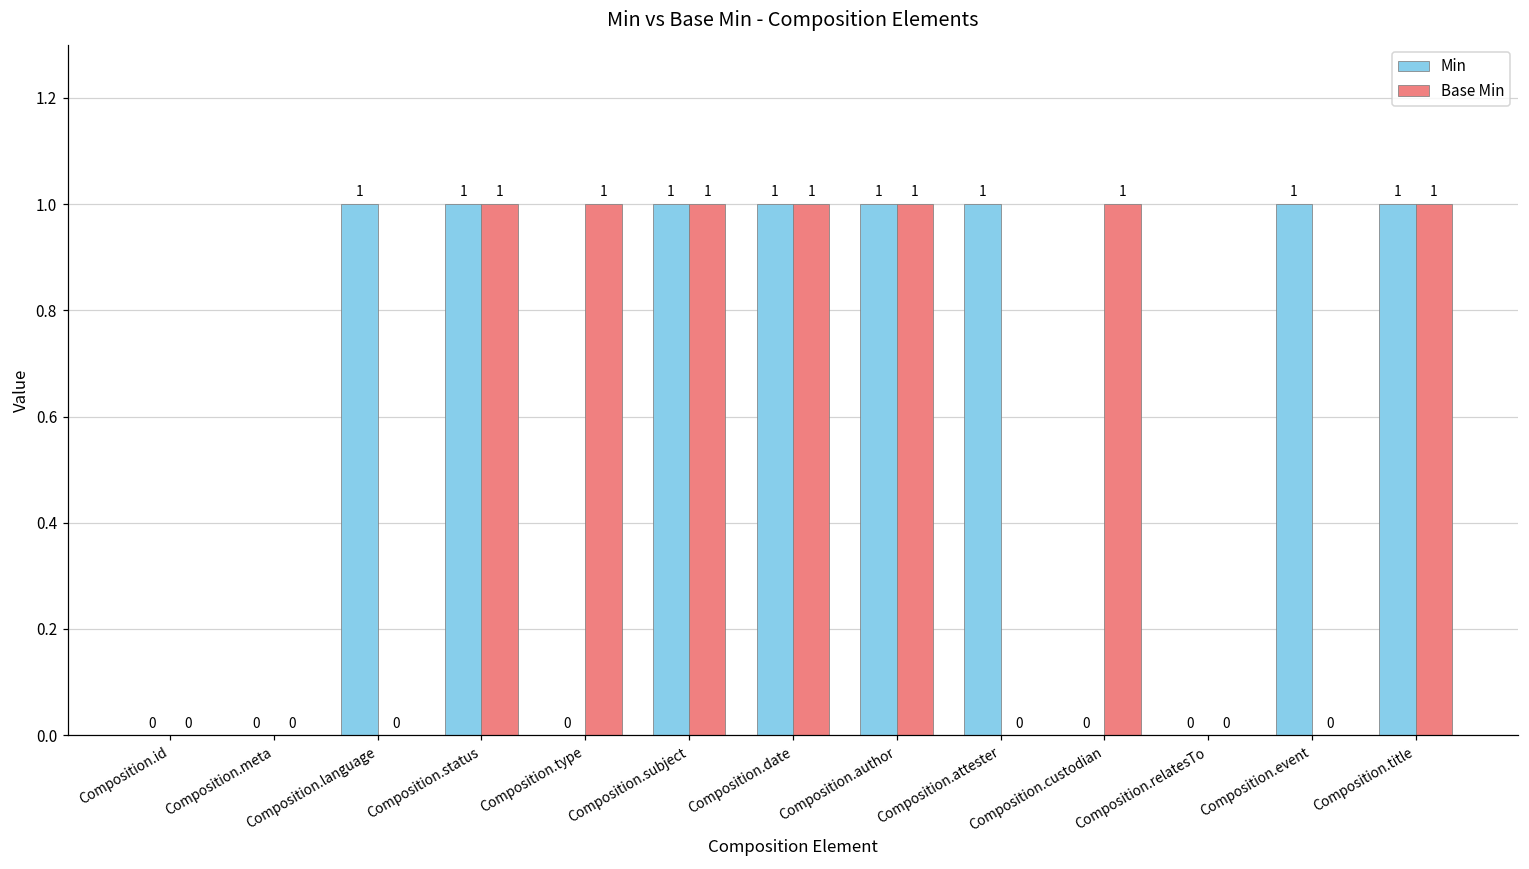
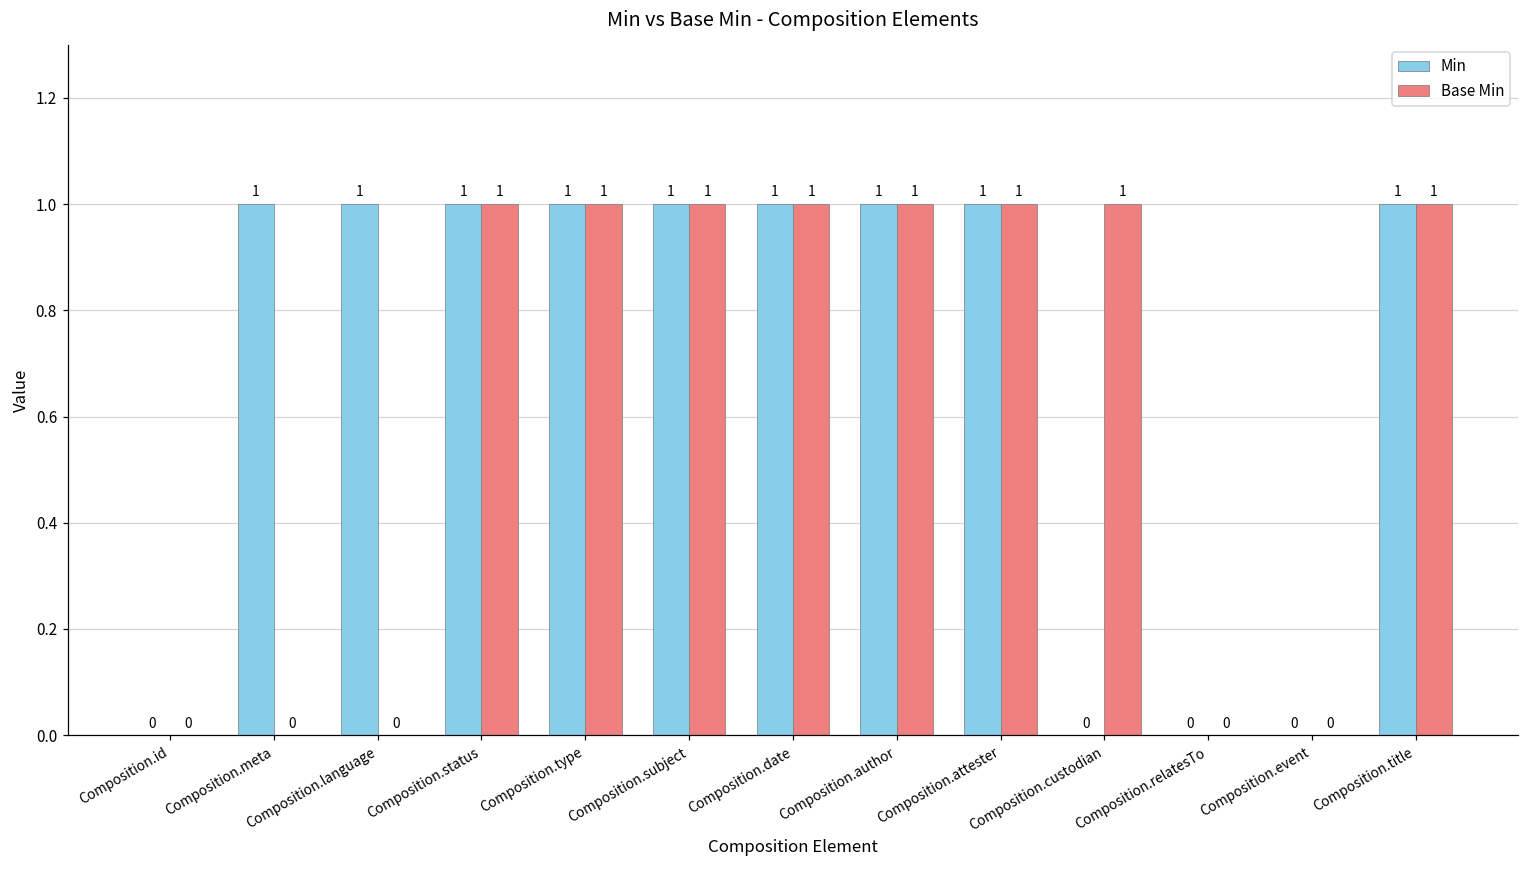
  {
    "Min": {
      "Composition.id": 0,
-     "Composition.meta": 0,
+     "Composition.meta": 1,
      "Composition.language": 1,
      "Composition.status": 1,
-     "Composition.type": 0,
+     "Composition.type": 1,
      "Composition.subject": 1,
      "Composition.date": 1,
      "Composition.author": 1,
      "Composition.attester": 1,
      "Composition.custodian": 0,
      "Composition.relatesTo": 0,
-     "Composition.event": 1,
+     "Composition.event": 0,
      "Composition.title": 1
    },
    "Base Min": {
      "Composition.id": 0,
      "Composition.meta": 0,
      "Composition.language": 0,
      "Composition.status": 1,
      "Composition.type": 1,
      "Composition.subject": 1,
      "Composition.date": 1,
      "Composition.author": 1,
-     "Composition.attester": 0,
+     "Composition.attester": 1,
      "Composition.custodian": 1,
      "Composition.relatesTo": 0,
      "Composition.event": 0,
      "Composition.title": 1
    }
  }
